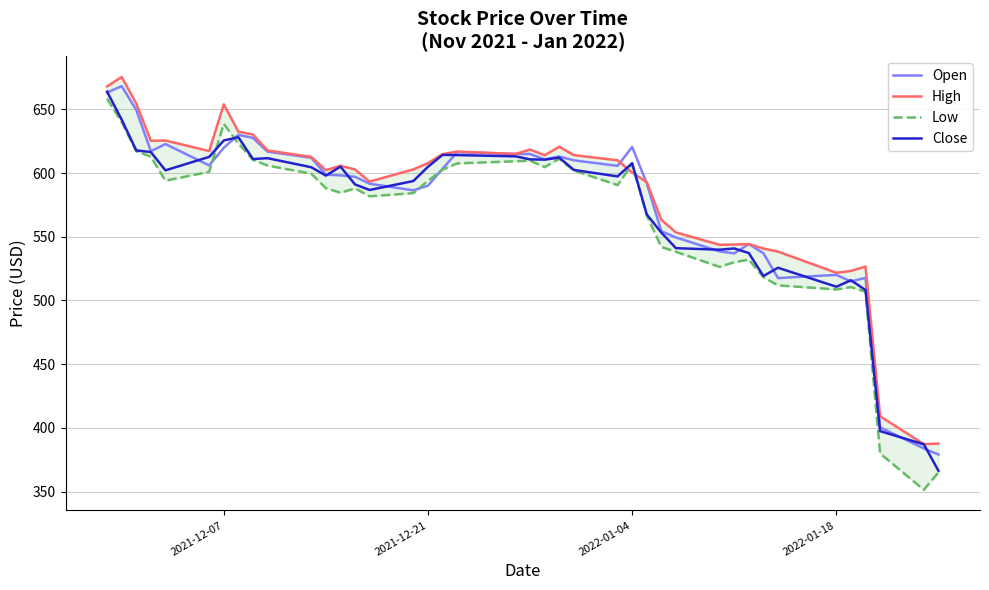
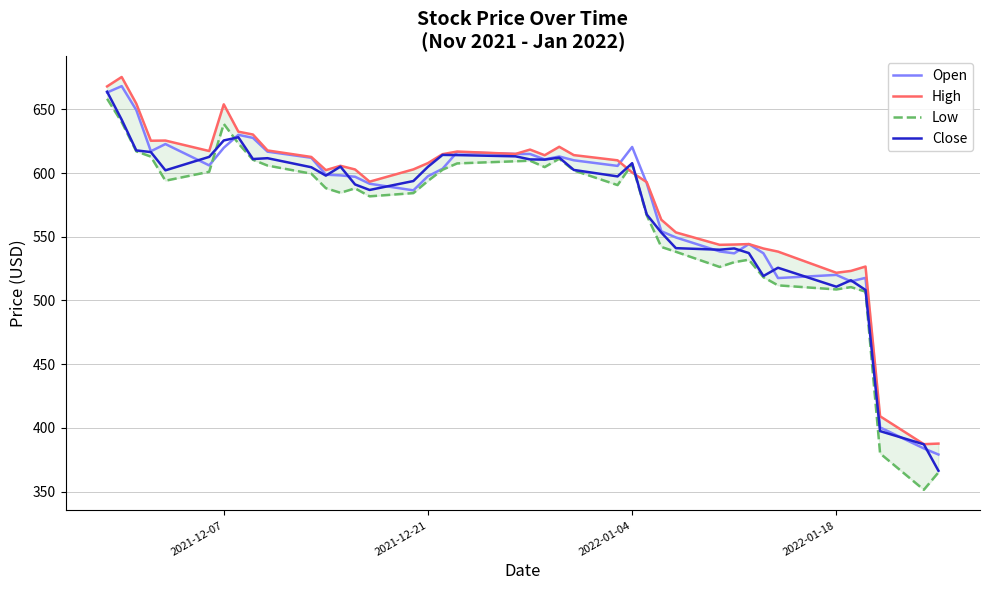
  {
    "Open": {
      "2021-12-07": 620,
-     "2021-12-21": 590,
+     "2021-12-21": 598,
      "2022-01-04": 620
    },
    "High": {
      "2022-01-04": 600
    },
    "Close": {
      "2021-12-07": 626,
      "2021-12-21": 605,
      "2022-01-18": 511
    }
  }
